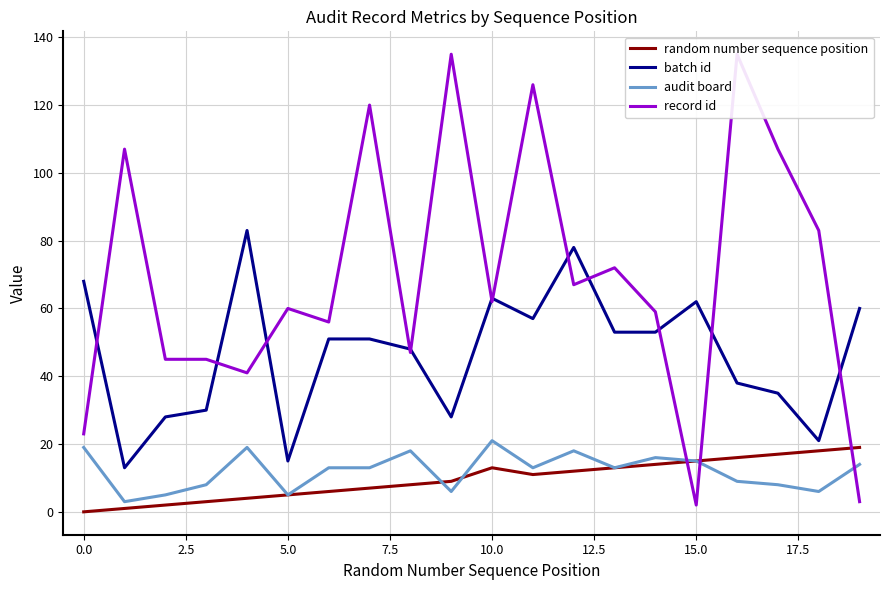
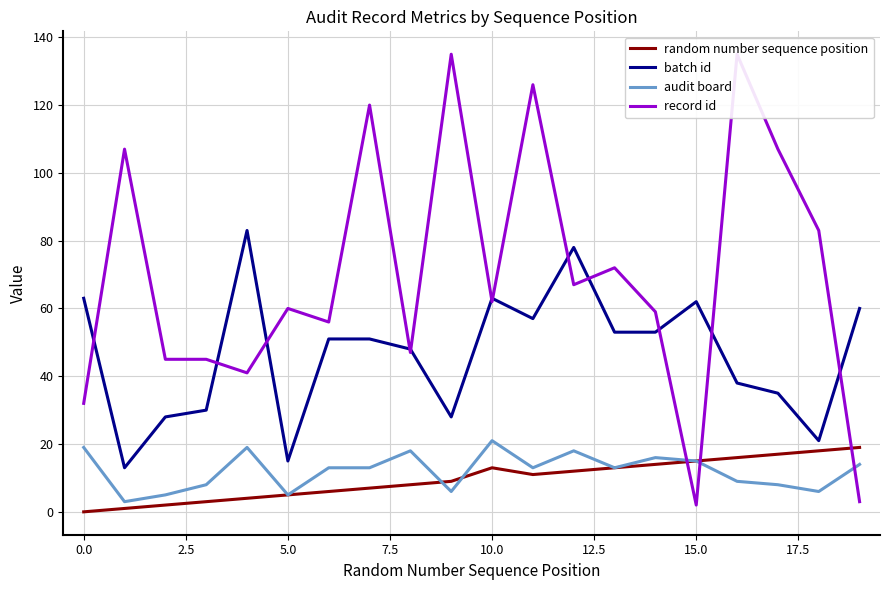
  {
    "random number sequence position": {
      "0.0": 0,
      "10.0": 13
    },
    "batch id": {
-     "0.0": 68,
+     "0.0": 63,
      "5.0": 15,
      "10.0": 63,
      "15.0": 62
    },
    "audit board": {
      "0.0": 19,
      "10.0": 21
    },
    "record id": {
-     "0.0": 23,
+     "0.0": 32,
      "5.0": 60,
      "10.0": 62,
      "15.0": 2
    }
  }
